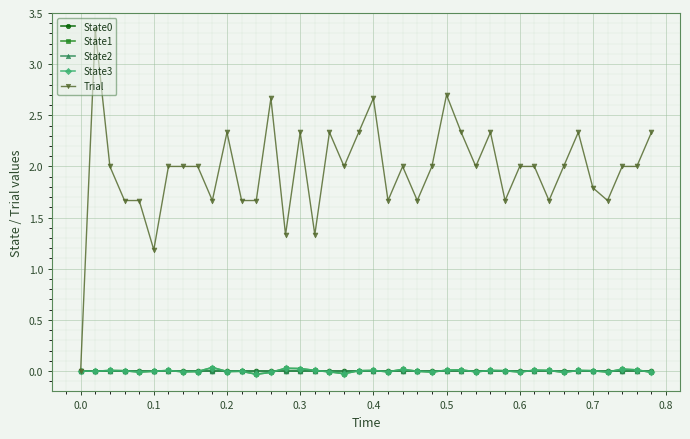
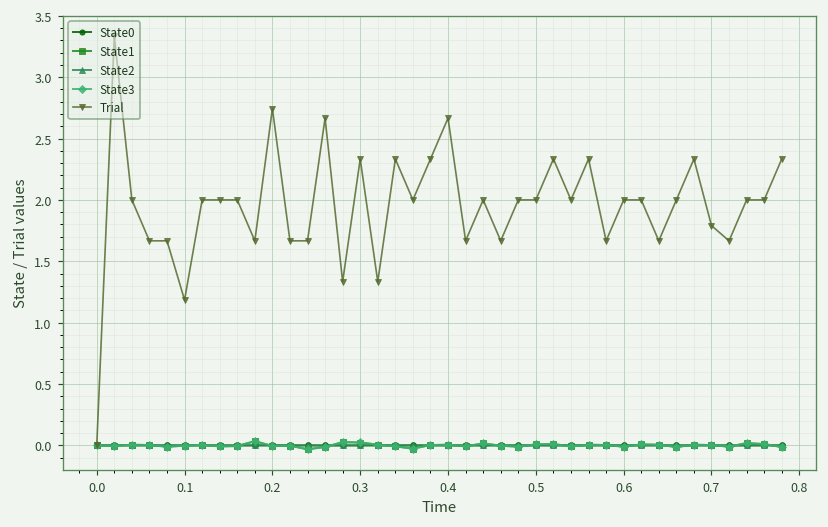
  {
    "Trial": {
      "0.1": 1.18,
-     "0.2": 2.33,
+     "0.2": 2.74,
      "0.3": 2.33,
      "0.4": 2.67,
-     "0.5": 2.7,
+     "0.5": 2.0,
      "0.6": 2.00,
      "0.7": 1.79
    }
  }
